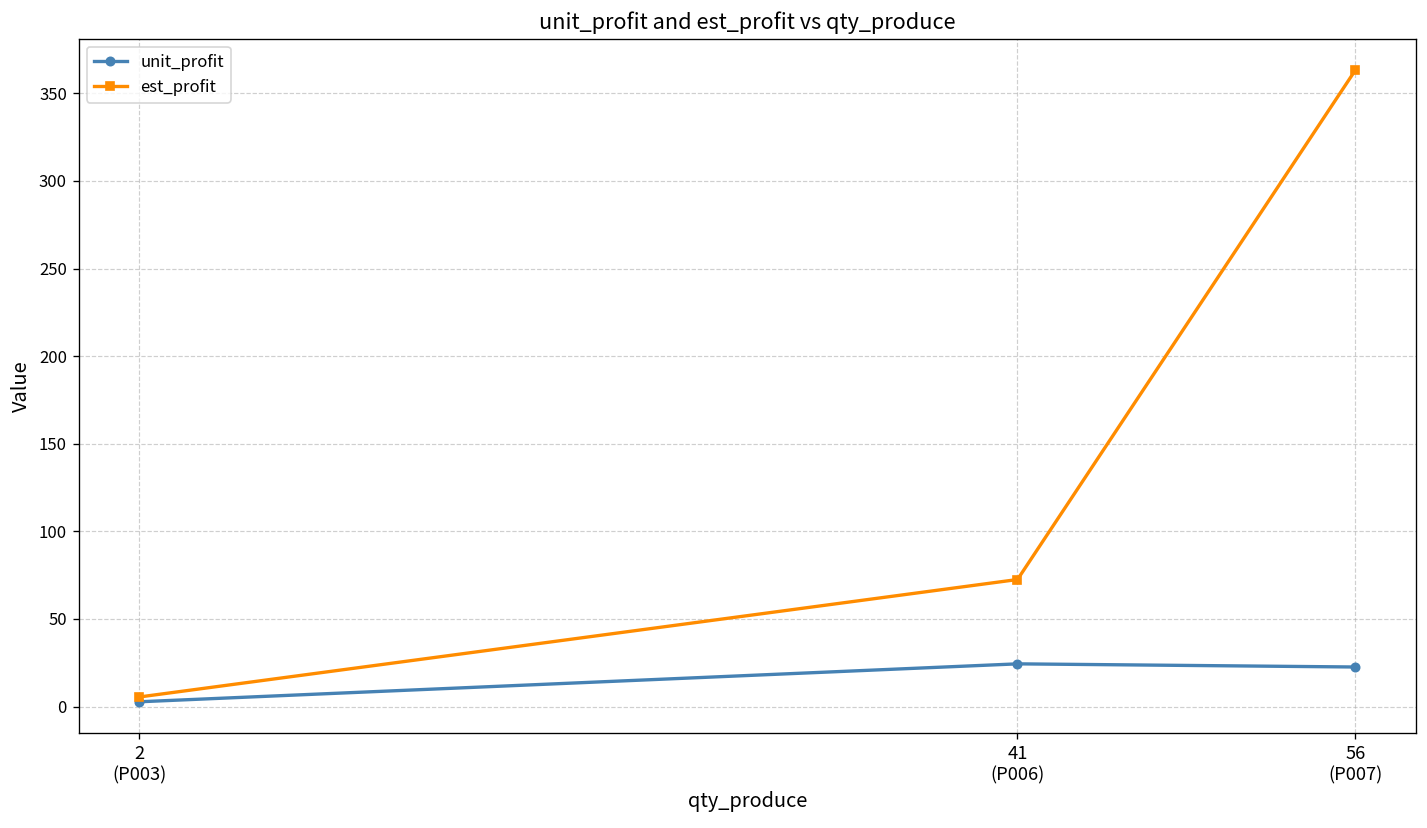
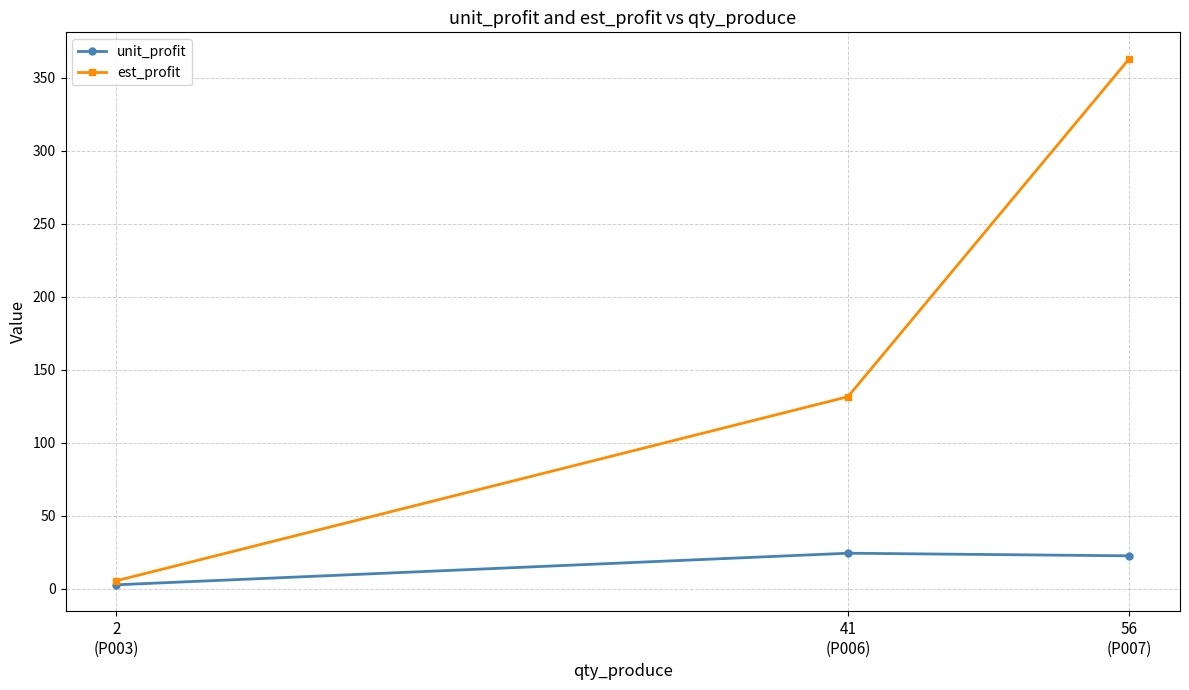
  {
    "unit_profit": {
      "2 (P003)": 3,
      "41 (P006)": 24,
      "56 (P007)": 23
    },
    "est_profit": {
      "2 (P003)": 5,
-     "41 (P006)": 73,
+     "41 (P006)": 132,
      "56 (P007)": 363
    }
  }
